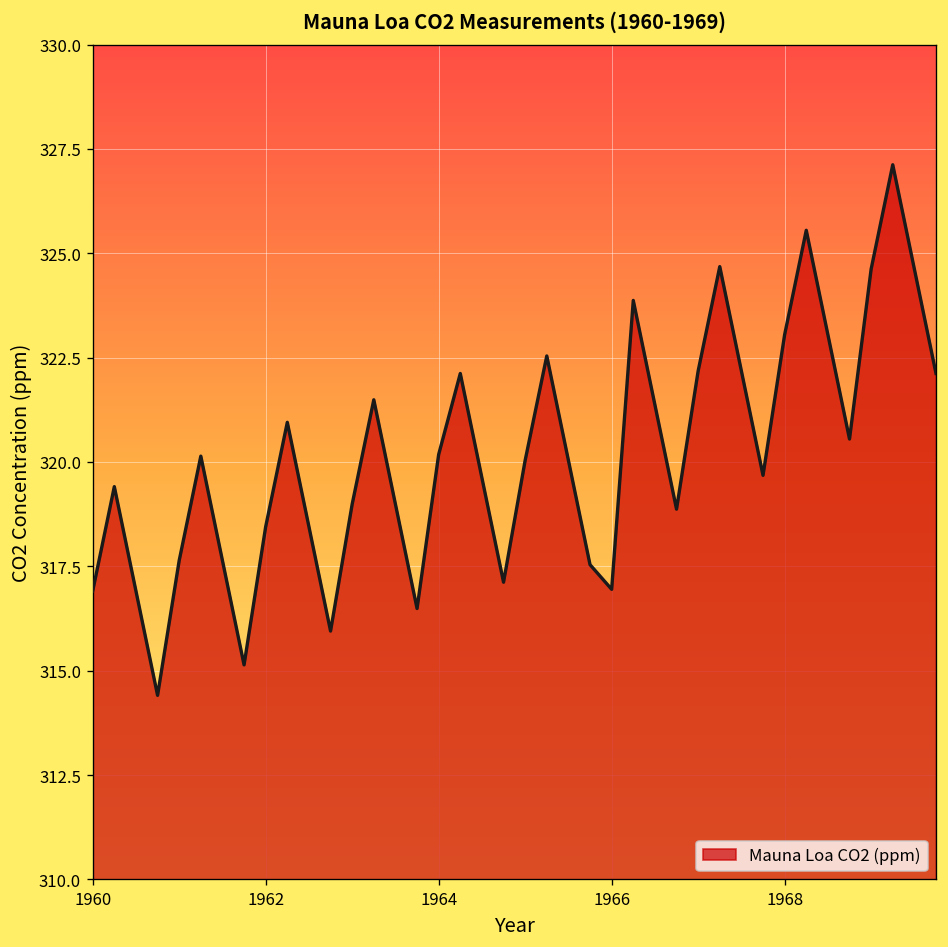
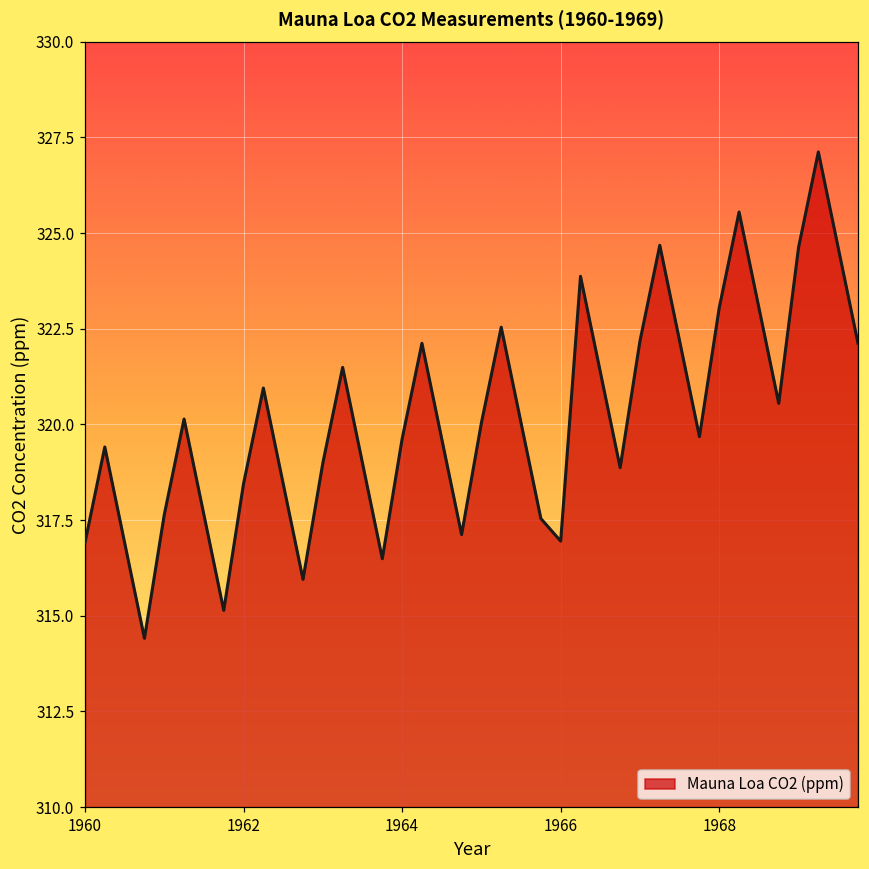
  {
    "1960": 316.9,
    "1962": 318.5,
-   "1964": 320.2,
+   "1964": 319.6,
    "1966": 317.0,
    "1968": 323.1
  }
